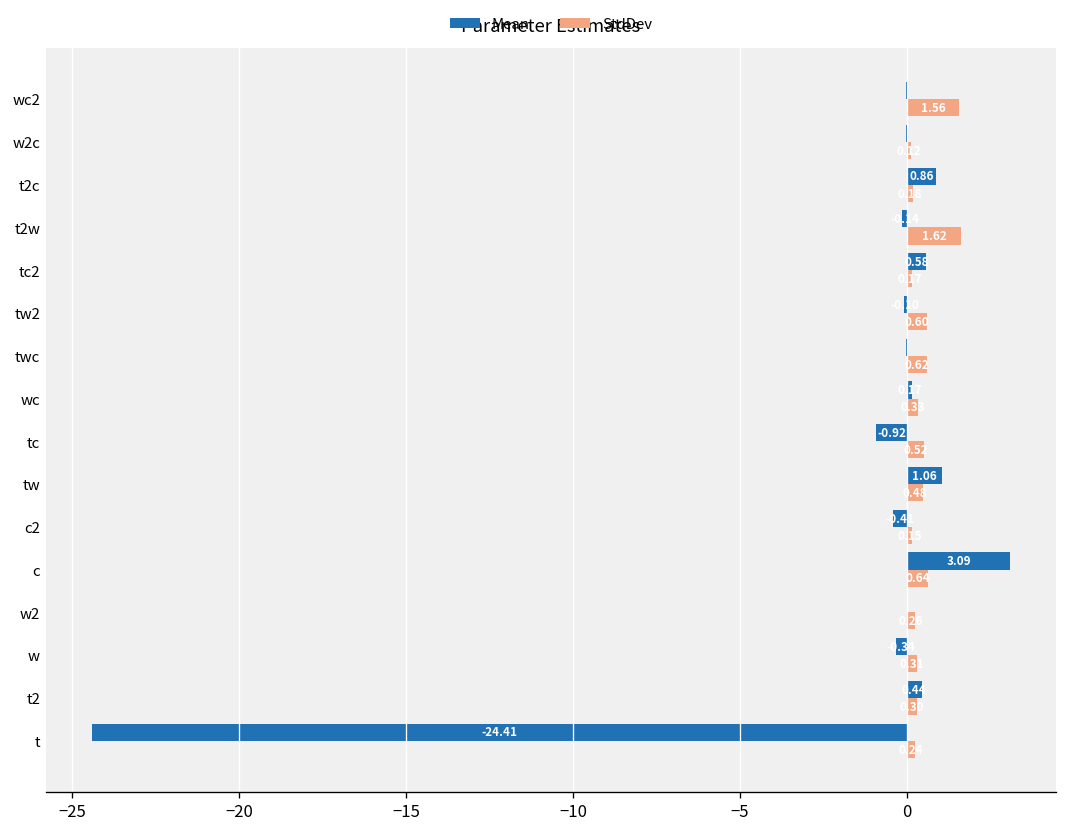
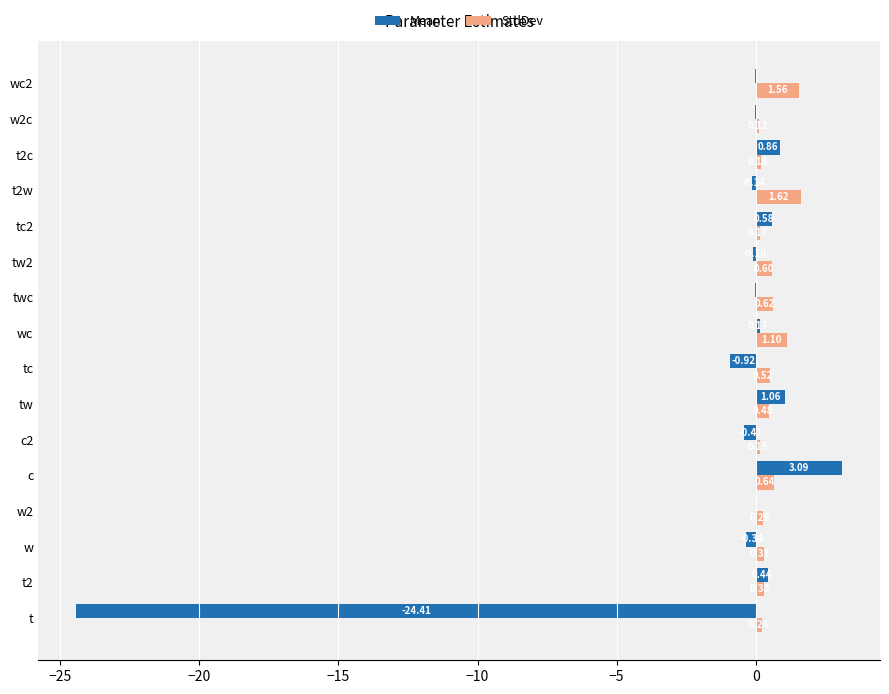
  {
    "Mean": {
      "t2c": 0.86,
      "tc2": 0.58,
      "tc": -0.92,
      "tw": 1.06,
      "c": 3.09,
      "t": -24.41
    },
    "StdDev": {
      "w2c": 0.1,
      "t2c": 0.2,
      "tc2": 0.2,
-     "wc": 0.3,
+     "wc": 1.1,
      "tw": 0.5,
      "c2": 0.2,
      "w2": 0.3,
      "w": 0.3,
      "t2": 0.3,
      "t": 0.2
    }
  }
